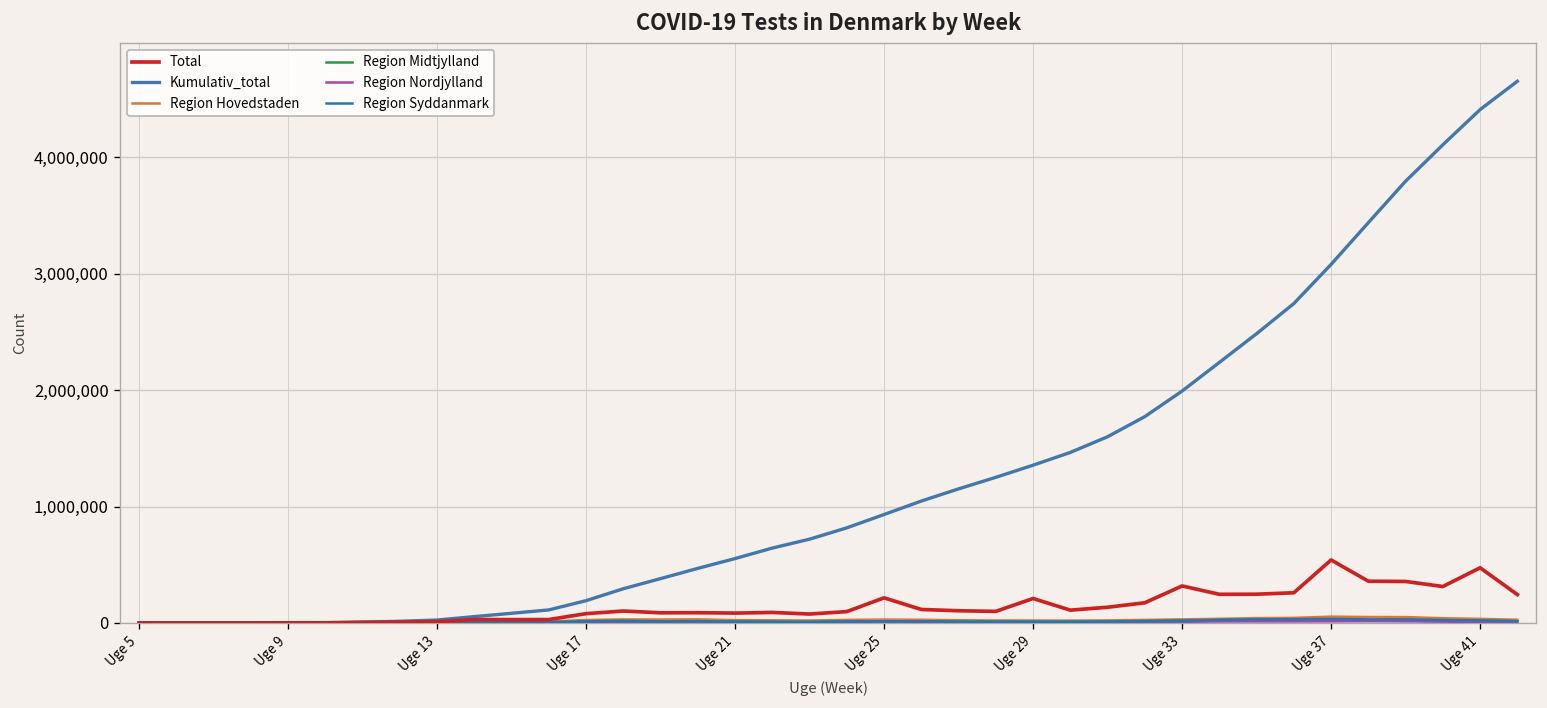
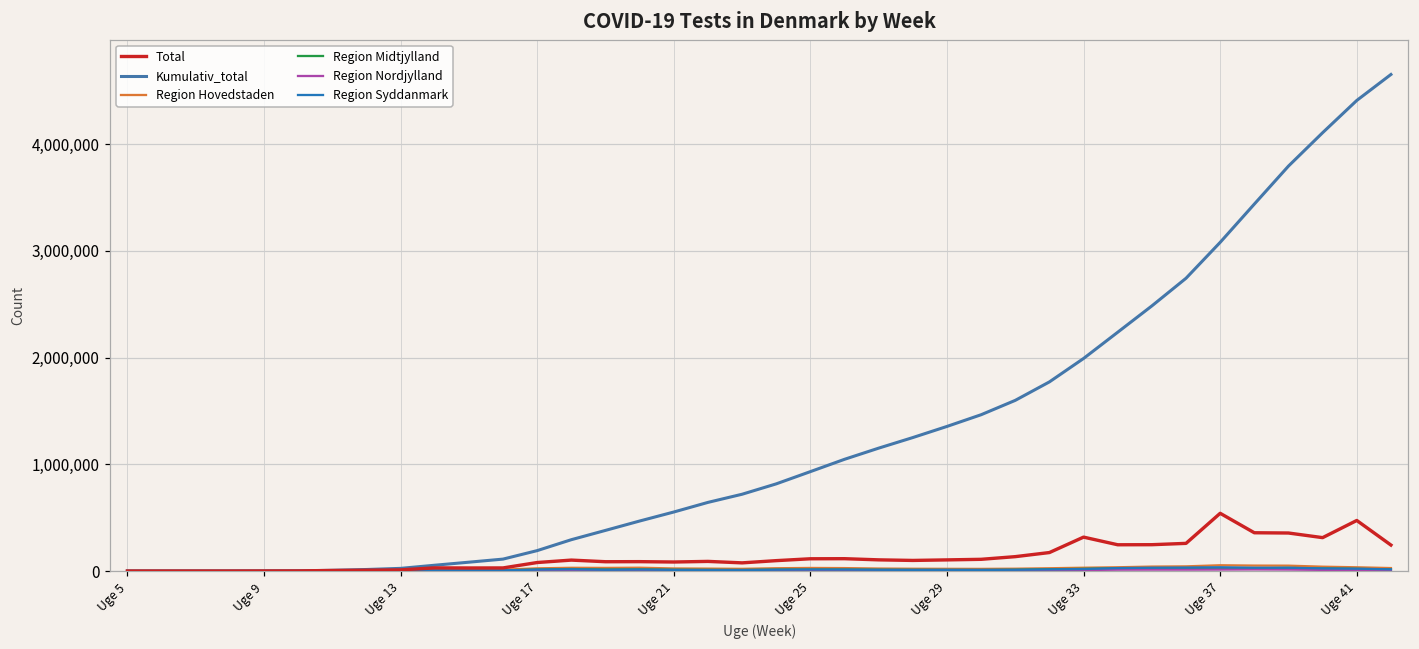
  {
    "Total": {
      "Uge 17": "100,000",
      "Uge 21": "100,000",
-     "Uge 25": "200,000",
-     "Uge 29": "200,000",
+     "Uge 25": "100,000",
+     "Uge 29": "100,000",
      "Uge 33": "300,000",
      "Uge 37": "500,000",
      "Uge 41": "500,000"
    }
  }
